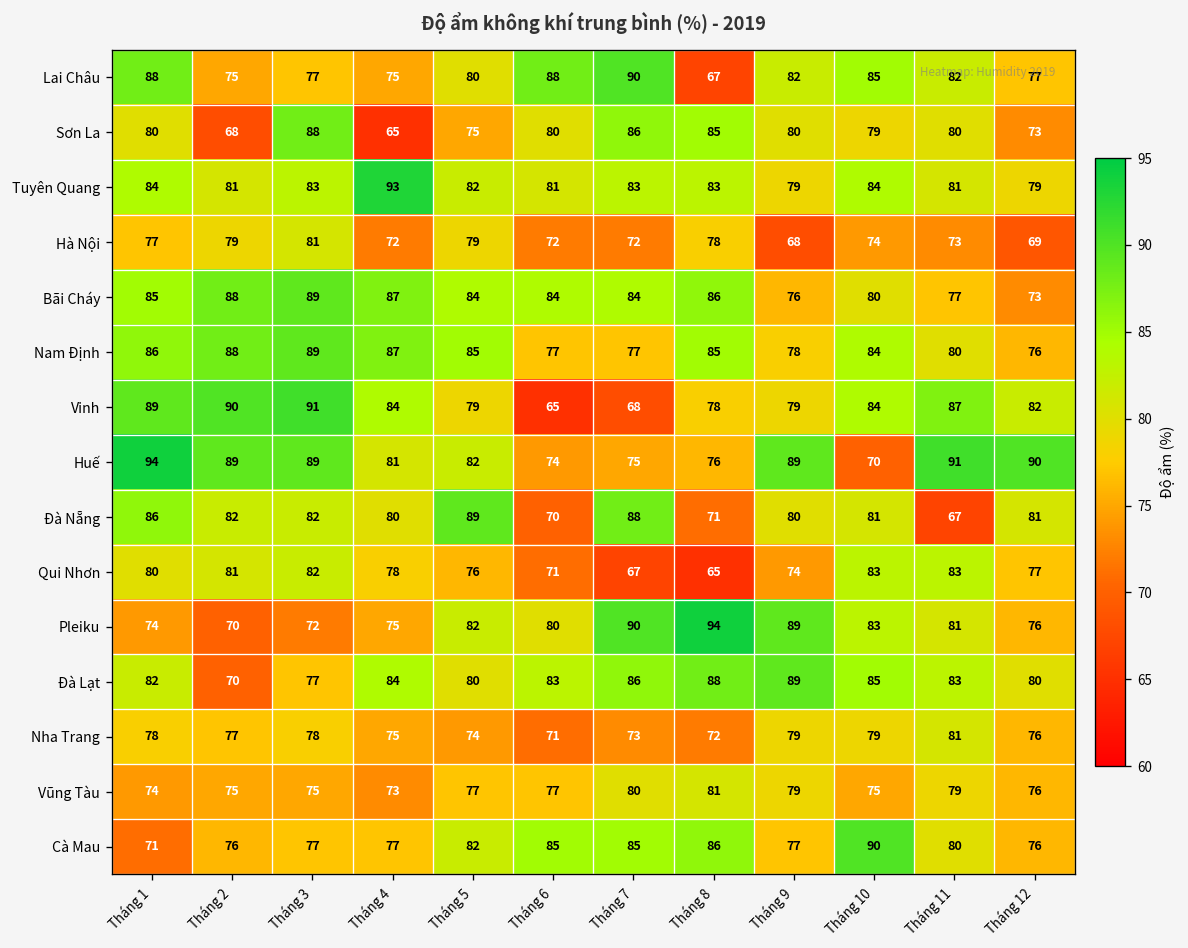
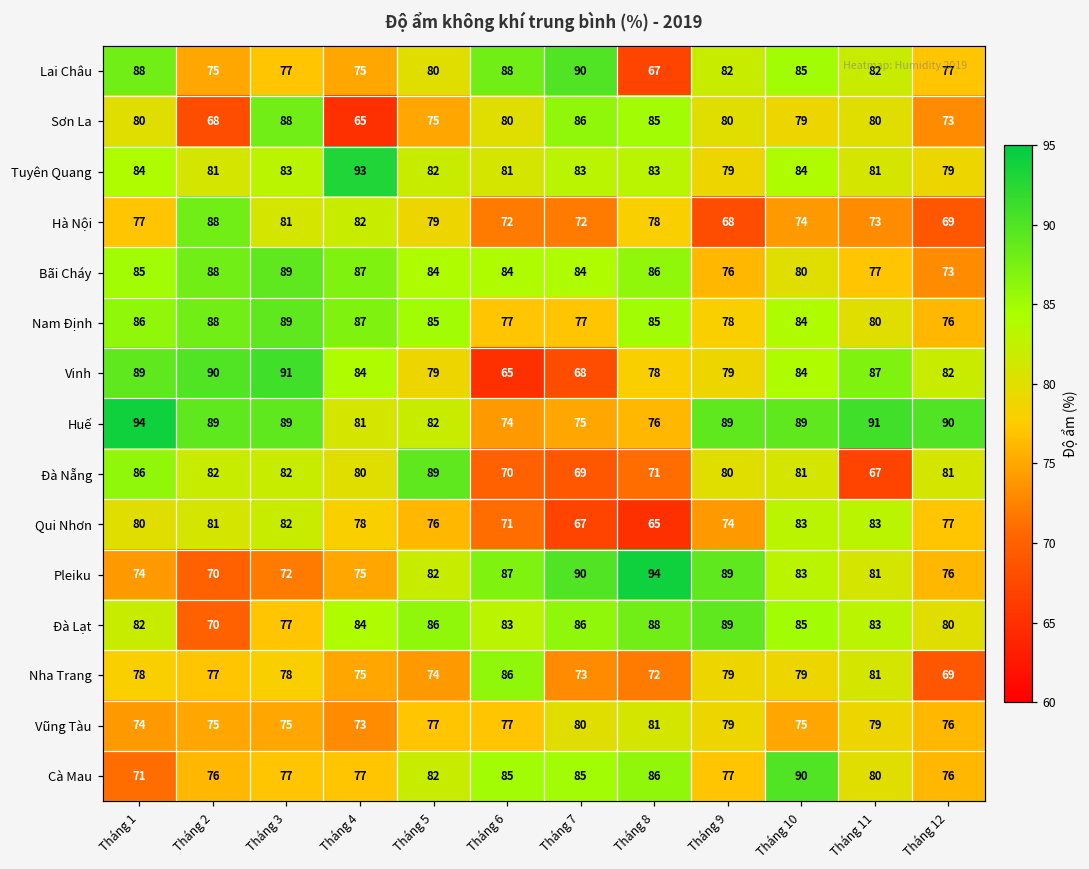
  {
    "Lai Châu": {
      "Tháng 1": 88,
      "Tháng 2": 75,
      "Tháng 3": 77,
      "Tháng 4": 75,
      "Tháng 5": 80,
      "Tháng 6": 88,
      "Tháng 7": 90,
      "Tháng 8": 67,
      "Tháng 9": 82,
      "Tháng 10": 85,
      "Tháng 11": 2019
    },
    "Sơn La": {
      "Tháng 1": 80,
      "Tháng 2": 68,
      "Tháng 3": 88,
      "Tháng 4": 65,
      "Tháng 5": 75,
      "Tháng 6": 80,
      "Tháng 7": 86,
      "Tháng 8": 85,
      "Tháng 9": 80,
      "Tháng 10": 79,
      "Tháng 11": 80,
      "Tháng 12": 73
    },
    "Tuyên Quang": {
      "Tháng 1": 84,
      "Tháng 2": 81,
      "Tháng 3": 83,
      "Tháng 4": 93,
      "Tháng 5": 82,
      "Tháng 6": 81,
      "Tháng 7": 83,
      "Tháng 8": 83,
      "Tháng 9": 79,
      "Tháng 10": 84,
      "Tháng 11": 81,
      "Tháng 12": 79
    },
    "Hà Nội": {
      "Tháng 1": 77,
-     "Tháng 2": 79,
+     "Tháng 2": 88,
      "Tháng 3": 81,
-     "Tháng 4": 72,
+     "Tháng 4": 82,
      "Tháng 5": 79,
      "Tháng 6": 72,
      "Tháng 7": 72,
      "Tháng 8": 78,
      "Tháng 9": 68,
      "Tháng 10": 74,
      "Tháng 11": 73,
      "Tháng 12": 69
    },
    "Bãi Cháy": {
      "Tháng 1": 85,
      "Tháng 2": 88,
      "Tháng 3": 89,
      "Tháng 4": 87,
      "Tháng 5": 84,
      "Tháng 6": 84,
      "Tháng 7": 84,
      "Tháng 8": 86,
      "Tháng 9": 76,
      "Tháng 10": 80,
      "Tháng 11": 77,
      "Tháng 12": 73
    },
    "Nam Định": {
      "Tháng 1": 86,
      "Tháng 2": 88,
      "Tháng 3": 89,
      "Tháng 4": 87,
      "Tháng 5": 85,
      "Tháng 6": 77,
      "Tháng 7": 77,
      "Tháng 8": 85,
      "Tháng 9": 78,
      "Tháng 10": 84,
      "Tháng 11": 80,
      "Tháng 12": 76
    },
    "Vinh": {
      "Tháng 1": 89,
      "Tháng 2": 90,
      "Tháng 3": 91,
      "Tháng 4": 84,
      "Tháng 5": 79,
      "Tháng 6": 65,
      "Tháng 7": 68,
      "Tháng 8": 78,
      "Tháng 9": 79,
      "Tháng 10": 84,
      "Tháng 11": 87,
      "Tháng 12": 82
    },
    "Huế": {
      "Tháng 1": 94,
      "Tháng 2": 89,
      "Tháng 3": 89,
      "Tháng 4": 81,
      "Tháng 5": 82,
      "Tháng 6": 74,
      "Tháng 7": 75,
      "Tháng 8": 76,
      "Tháng 9": 89,
-     "Tháng 10": 70,
+     "Tháng 10": 89,
      "Tháng 11": 91,
      "Tháng 12": 90
    },
    "Đà Nẵng": {
      "Tháng 1": 86,
      "Tháng 2": 82,
      "Tháng 3": 82,
      "Tháng 4": 80,
      "Tháng 5": 89,
      "Tháng 6": 70,
-     "Tháng 7": 88,
+     "Tháng 7": 69,
      "Tháng 8": 71,
      "Tháng 9": 80,
      "Tháng 10": 81,
      "Tháng 11": 67,
      "Tháng 12": 81
    },
    "Qui Nhơn": {
      "Tháng 1": 80,
      "Tháng 2": 81,
      "Tháng 3": 82,
      "Tháng 4": 78,
      "Tháng 5": 76,
      "Tháng 6": 71,
      "Tháng 7": 67,
      "Tháng 8": 65,
      "Tháng 9": 74,
      "Tháng 10": 83,
      "Tháng 11": 83,
      "Tháng 12": 77
    },
    "Pleiku": {
      "Tháng 1": 74,
      "Tháng 2": 70,
      "Tháng 3": 72,
      "Tháng 4": 75,
      "Tháng 5": 82,
-     "Tháng 6": 80,
+     "Tháng 6": 87,
      "Tháng 7": 90,
      "Tháng 8": 94,
      "Tháng 9": 89,
      "Tháng 10": 83,
      "Tháng 11": 81,
      "Tháng 12": 76
    },
    "Đà Lạt": {
      "Tháng 1": 82,
      "Tháng 2": 70,
      "Tháng 3": 77,
      "Tháng 4": 84,
-     "Tháng 5": 80,
+     "Tháng 5": 86,
      "Tháng 6": 83,
      "Tháng 7": 86,
      "Tháng 8": 88,
      "Tháng 9": 89,
      "Tháng 10": 85,
      "Tháng 11": 83,
      "Tháng 12": 80
    },
    "Nha Trang": {
      "Tháng 1": 78,
      "Tháng 2": 77,
      "Tháng 3": 78,
      "Tháng 4": 75,
      "Tháng 5": 74,
-     "Tháng 6": 71,
+     "Tháng 6": 86,
      "Tháng 7": 73,
      "Tháng 8": 72,
      "Tháng 9": 79,
      "Tháng 10": 79,
      "Tháng 11": 81,
-     "Tháng 12": 76
+     "Tháng 12": 69
    },
    "Vũng Tàu": {
      "Tháng 1": 74,
      "Tháng 2": 75,
      "Tháng 3": 75,
      "Tháng 4": 73,
      "Tháng 5": 77,
      "Tháng 6": 77,
      "Tháng 7": 80,
      "Tháng 8": 81,
      "Tháng 9": 79,
      "Tháng 10": 75,
      "Tháng 11": 79,
      "Tháng 12": 76
    },
    "Cà Mau": {
      "Tháng 1": 71,
      "Tháng 2": 76,
      "Tháng 3": 77,
      "Tháng 4": 77,
      "Tháng 5": 82,
      "Tháng 6": 85,
      "Tháng 7": 85,
      "Tháng 8": 86,
      "Tháng 9": 77,
      "Tháng 10": 90,
      "Tháng 11": 80,
      "Tháng 12": 76
    }
  }
